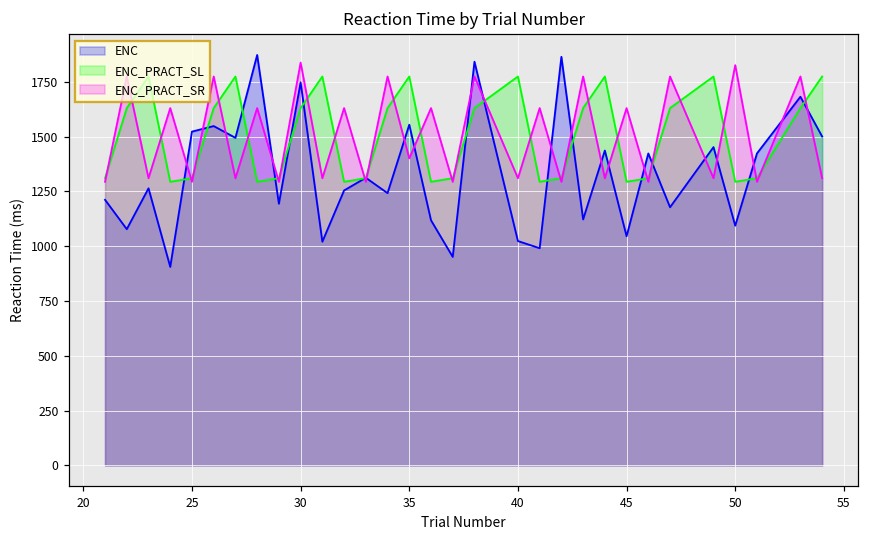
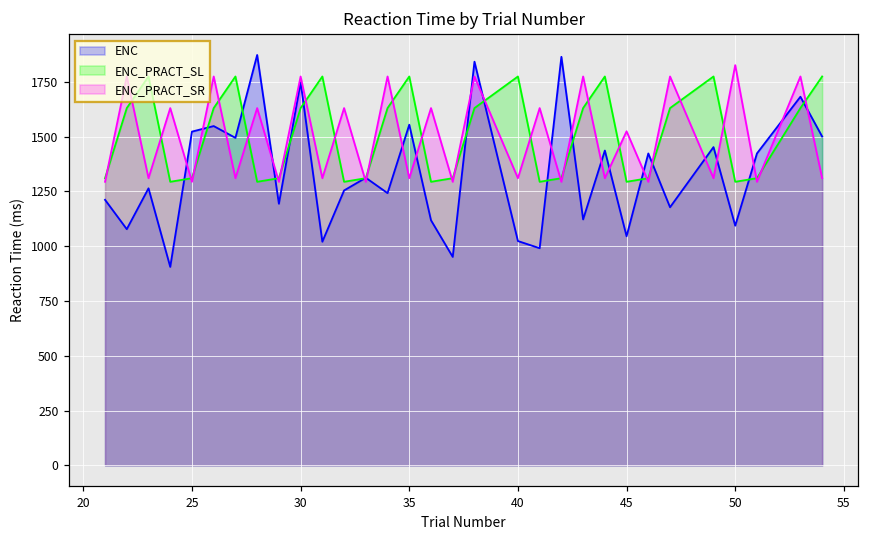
  {
    "ENC": {
      "25": 1520,
      "30": 1750,
      "35": 1550,
      "40": 1020,
      "45": 1050,
      "50": 1090
    },
    "ENC_PRACT_SL": {
      "25": 1310,
      "30": 1630,
      "35": 1770,
      "40": 1770,
      "45": 1290,
      "50": 1290
    },
    "ENC_PRACT_SR": {
      "25": 1290,
-     "30": 1840,
-     "35": 1400,
+     "30": 1770,
+     "35": 1310,
      "40": 1310,
-     "45": 1630,
+     "45": 1520,
      "50": 1830
    }
  }
